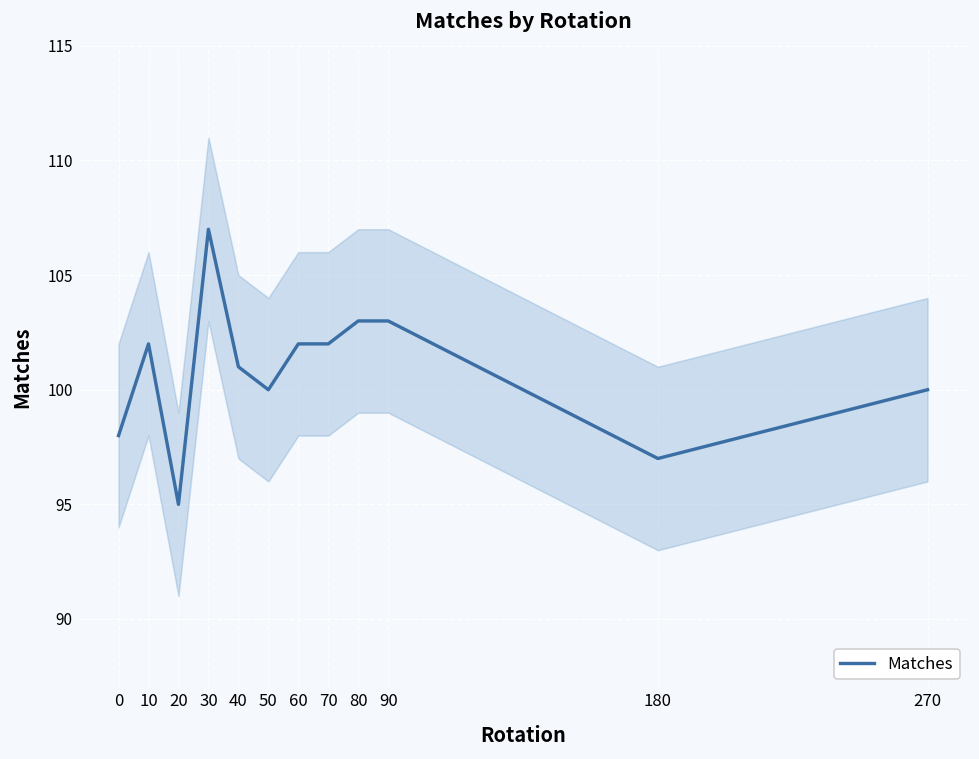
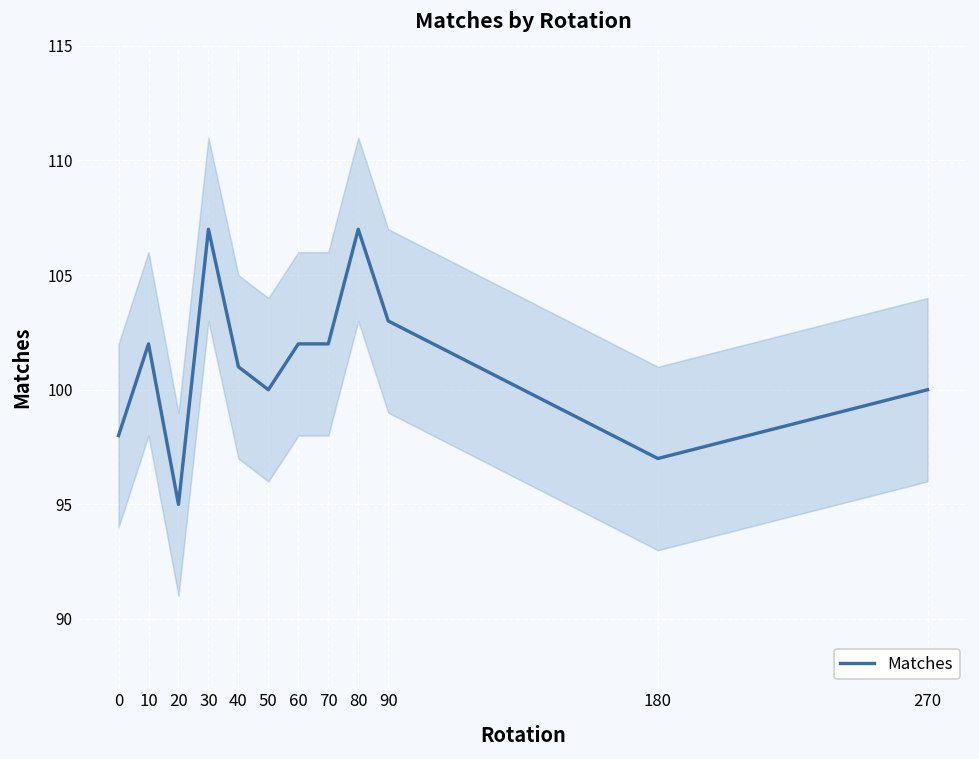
  {
    "Matches": {
      "0": 98,
      "10": 102,
      "20": 95,
      "30": 107,
      "40": 101,
      "50": 100,
      "60": 102,
      "70": 102,
-     "80": 103,
+     "80": 107,
      "90": 103,
      "180": 97,
      "270": 100
    }
  }
